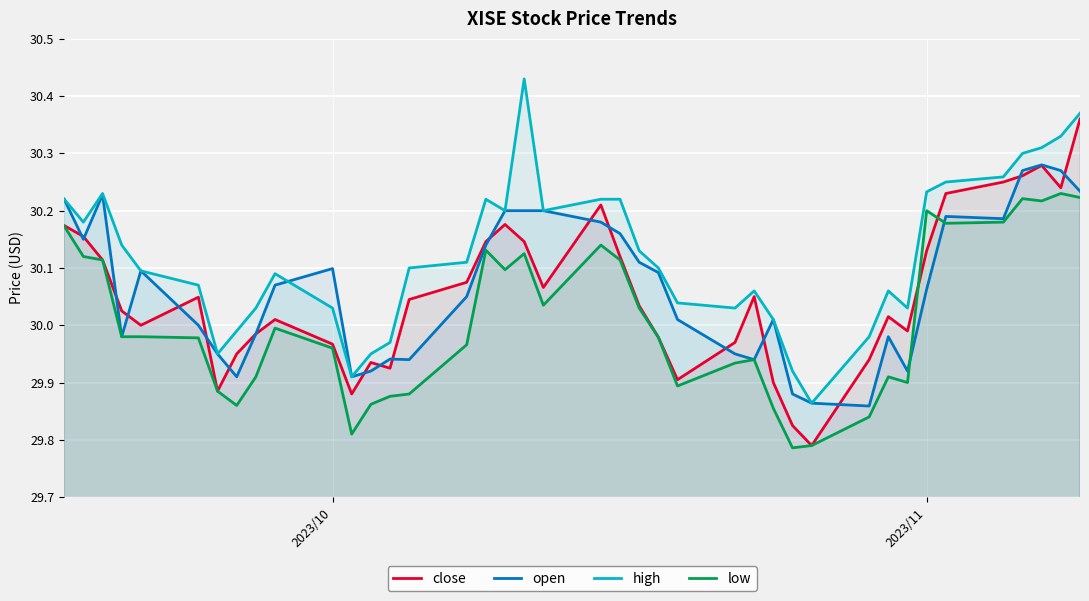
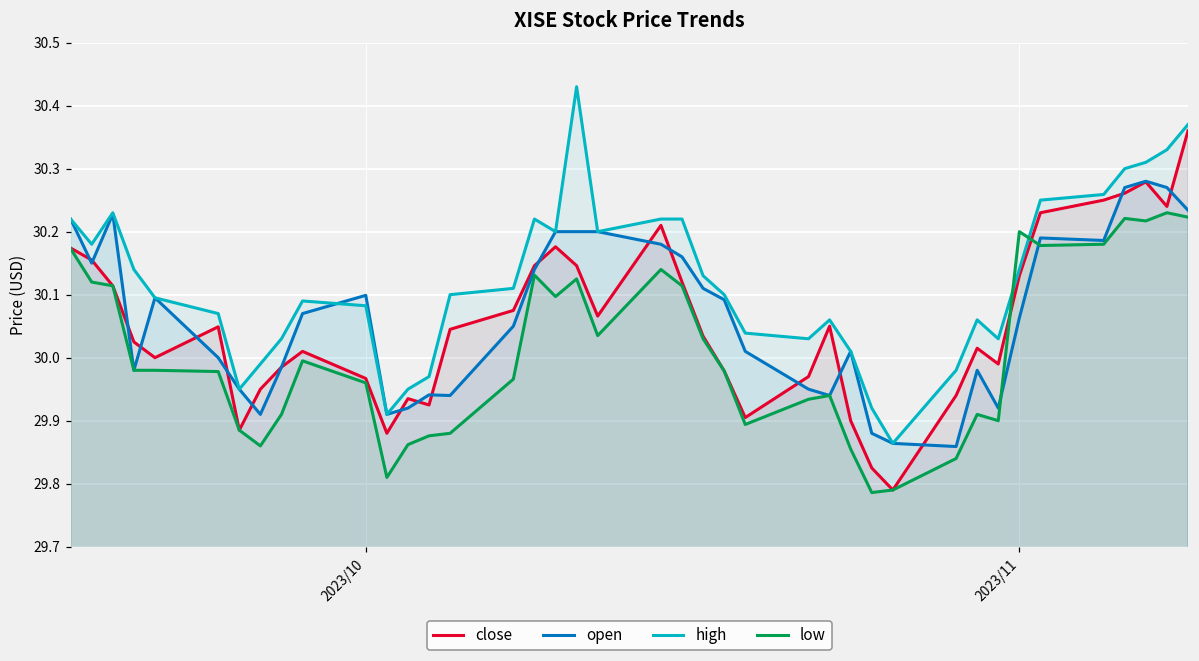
  {
    "close": {
      "2023/10": 29.97,
      "2023/11": 30.13
    },
    "open": {
      "2023/10": 30.10,
      "2023/11": 30.06
    },
    "high": {
-     "2023/10": 30.03,
-     "2023/11": 30.23
+     "2023/10": 30.08,
+     "2023/11": 30.14
    },
    "low": {
      "2023/10": 29.96,
      "2023/11": 30.20
    }
  }
